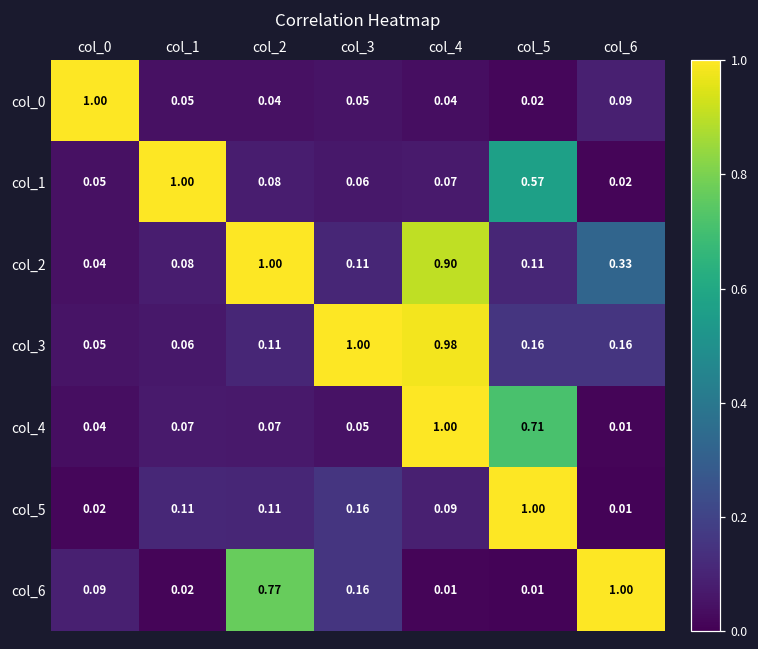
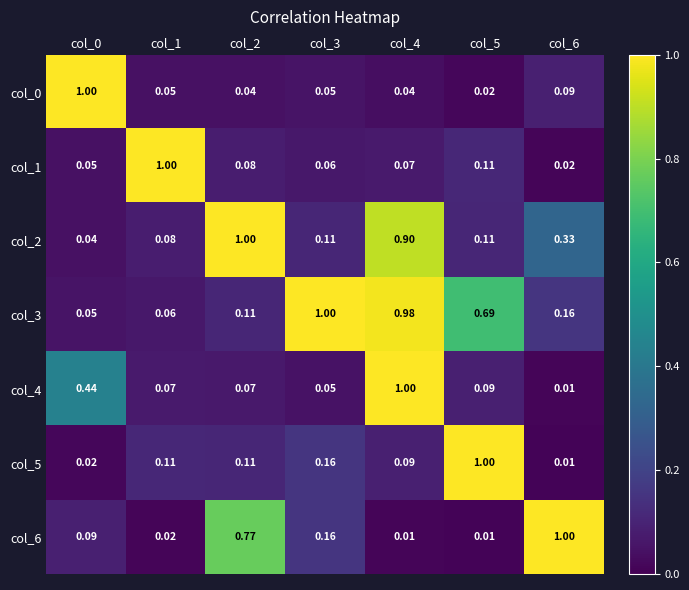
  {
    "col_0": {
      "col_0": 1.00,
      "col_1": 0.05,
      "col_2": 0.04,
      "col_3": 0.05,
      "col_4": 0.04,
      "col_5": 0.02,
      "col_6": 0.09
    },
    "col_1": {
      "col_0": 0.05,
      "col_1": 1.00,
      "col_2": 0.08,
      "col_3": 0.06,
      "col_4": 0.07,
-     "col_5": 0.57,
+     "col_5": 0.11,
      "col_6": 0.02
    },
    "col_2": {
      "col_0": 0.04,
      "col_1": 0.08,
      "col_2": 1.00,
      "col_3": 0.11,
      "col_4": 0.90,
      "col_5": 0.11,
      "col_6": 0.33
    },
    "col_3": {
      "col_0": 0.05,
      "col_1": 0.06,
      "col_2": 0.11,
      "col_3": 1.00,
      "col_4": 0.98,
-     "col_5": 0.16,
+     "col_5": 0.69,
      "col_6": 0.16
    },
    "col_4": {
-     "col_0": 0.04,
+     "col_0": 0.44,
      "col_1": 0.07,
      "col_2": 0.07,
      "col_3": 0.05,
      "col_4": 1.00,
-     "col_5": 0.71,
+     "col_5": 0.09,
      "col_6": 0.01
    },
    "col_5": {
      "col_0": 0.02,
      "col_1": 0.11,
      "col_2": 0.11,
      "col_3": 0.16,
      "col_4": 0.09,
      "col_5": 1.00,
      "col_6": 0.01
    },
    "col_6": {
      "col_0": 0.09,
      "col_1": 0.02,
      "col_2": 0.77,
      "col_3": 0.16,
      "col_4": 0.01,
      "col_5": 0.01,
      "col_6": 1.00
    }
  }
